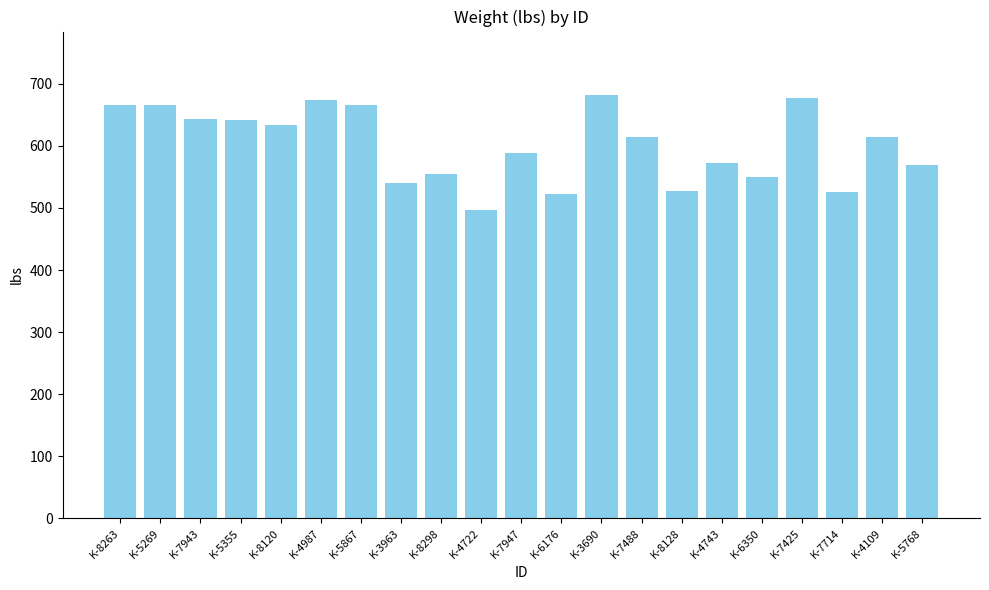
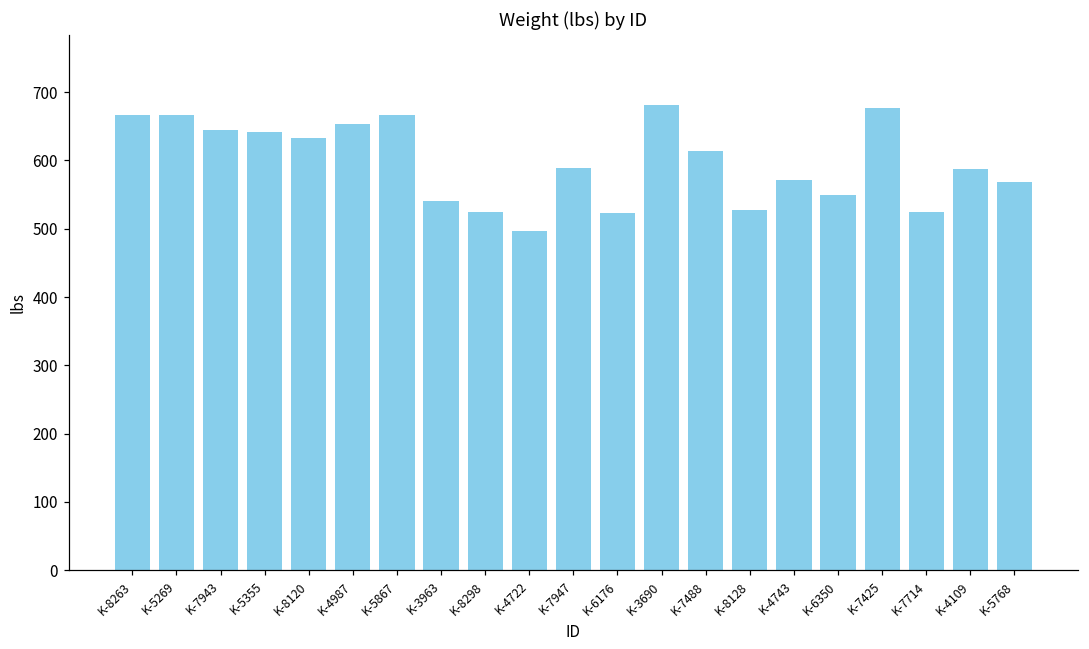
  {
    "K-8263": 670,
    "K-5269": 670,
    "K-7943": 640,
    "K-5355": 640,
    "K-8120": 630,
-   "K-4987": 670,
+   "K-4987": 650,
    "K-5867": 670,
    "K-3963": 540,
-   "K-8298": 550,
+   "K-8298": 530,
    "K-4722": 500,
    "K-7947": 590,
    "K-6176": 520,
    "K-3690": 680,
    "K-7488": 610,
    "K-8128": 530,
    "K-4743": 570,
    "K-6350": 550,
    "K-7425": 680,
    "K-7714": 530,
-   "K-4109": 620,
+   "K-4109": 590,
    "K-5768": 570
  }
